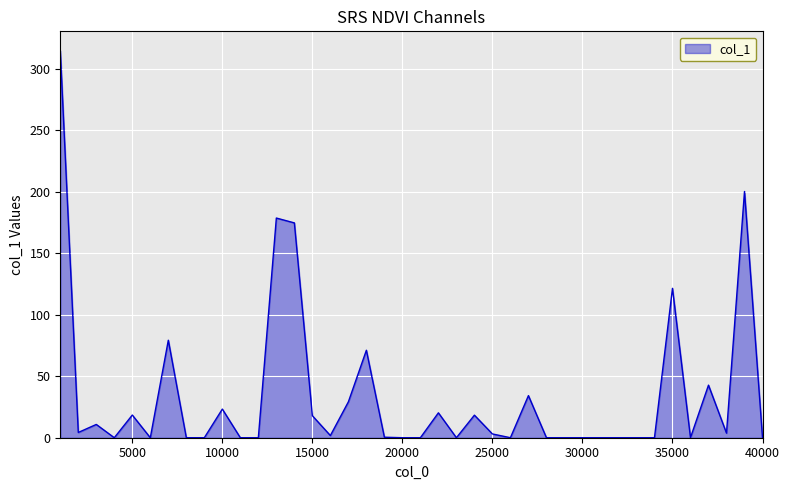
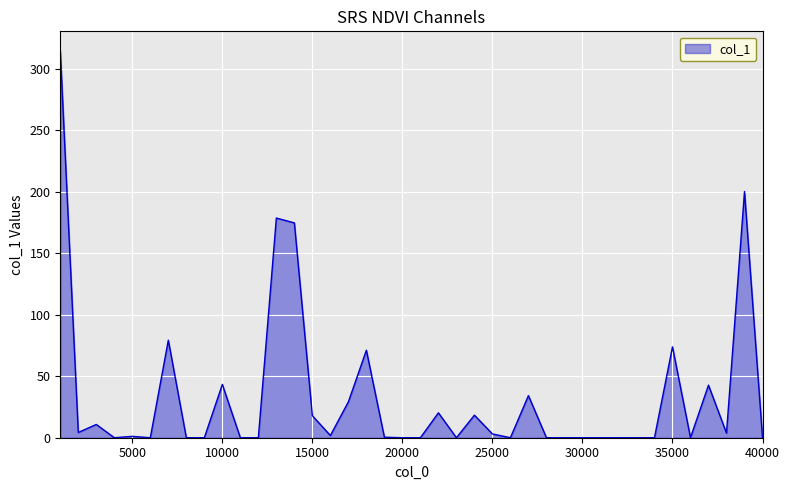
  {
-   "5000": 18,
-   "10000": 23,
+   "5000": 1,
+   "10000": 43,
    "15000": 18,
    "20000": 0,
    "25000": 3,
    "30000": 0,
-   "35000": 122,
+   "35000": 74,
    "40000": 0
  }
